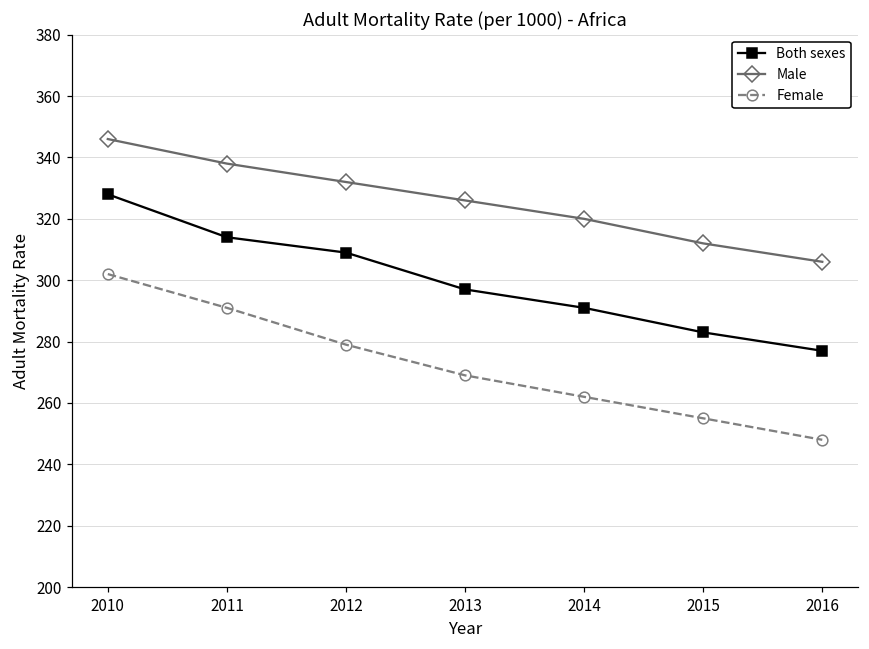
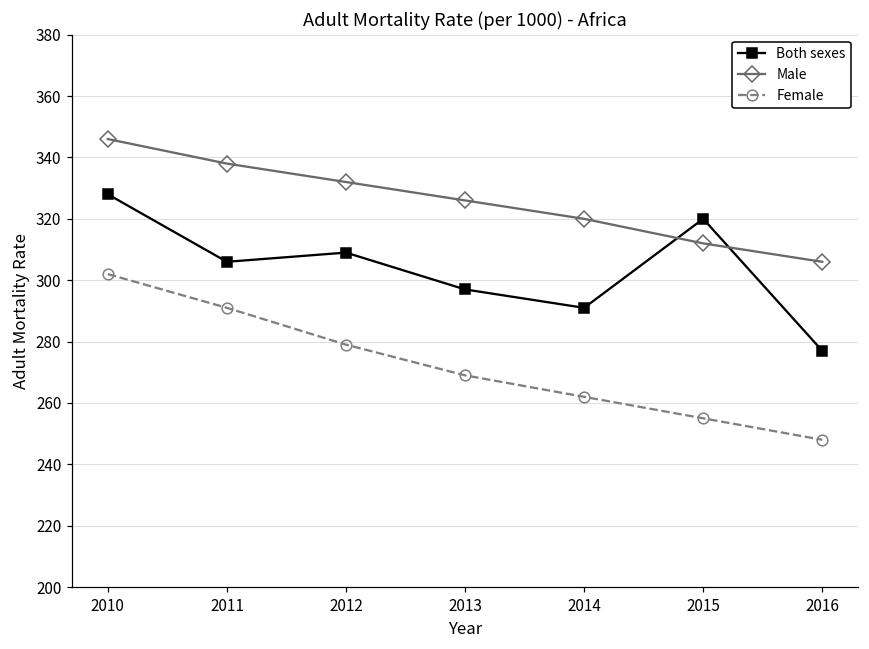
  {
    "Both sexes": {
      "2010": 328,
-     "2011": 314,
+     "2011": 306,
      "2012": 309,
      "2013": 297,
      "2014": 291,
-     "2015": 283,
+     "2015": 320,
      "2016": 277
    }
  }
